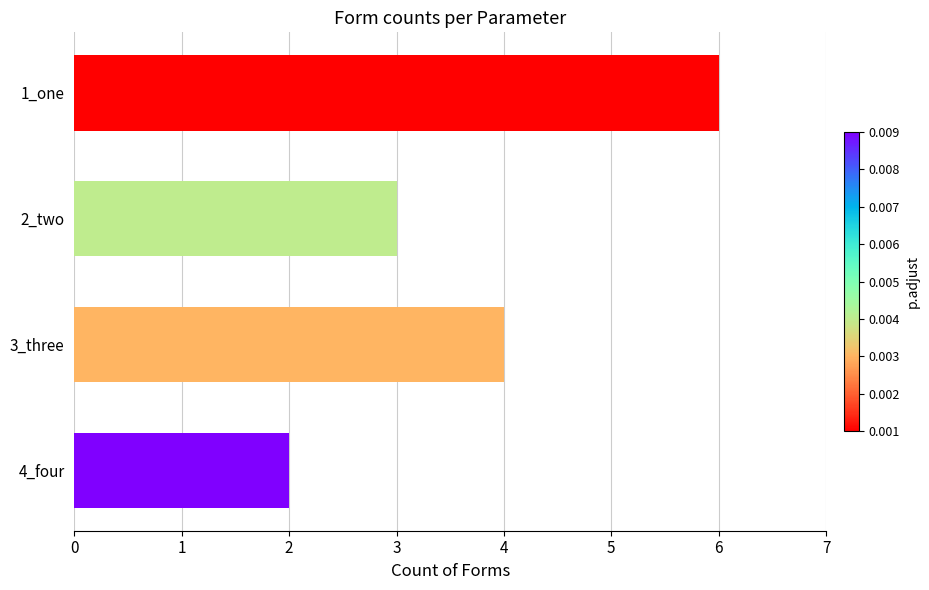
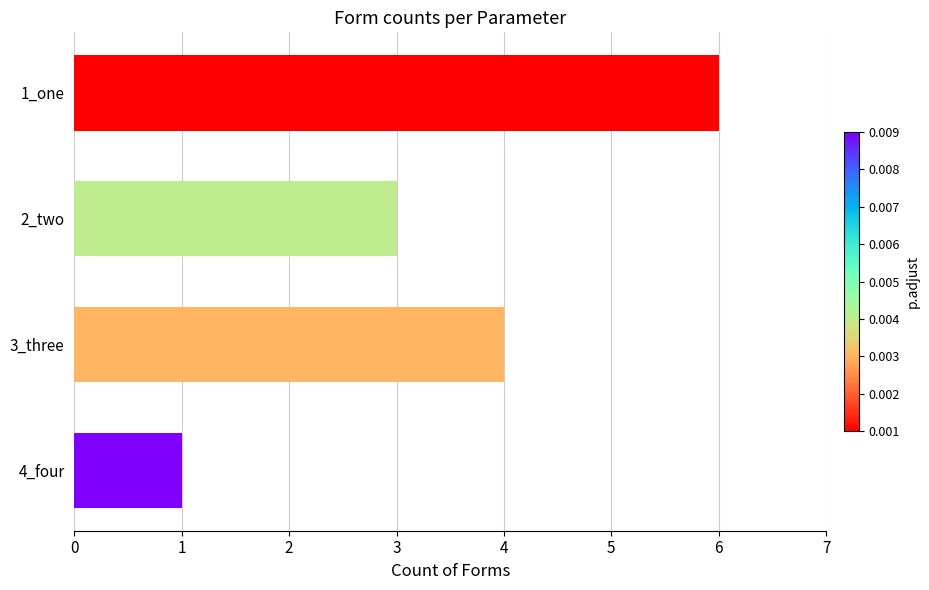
  {
    "1_one": 6,
    "2_two": 3,
    "3_three": 4,
-   "4_four": 2
+   "4_four": 1
  }
